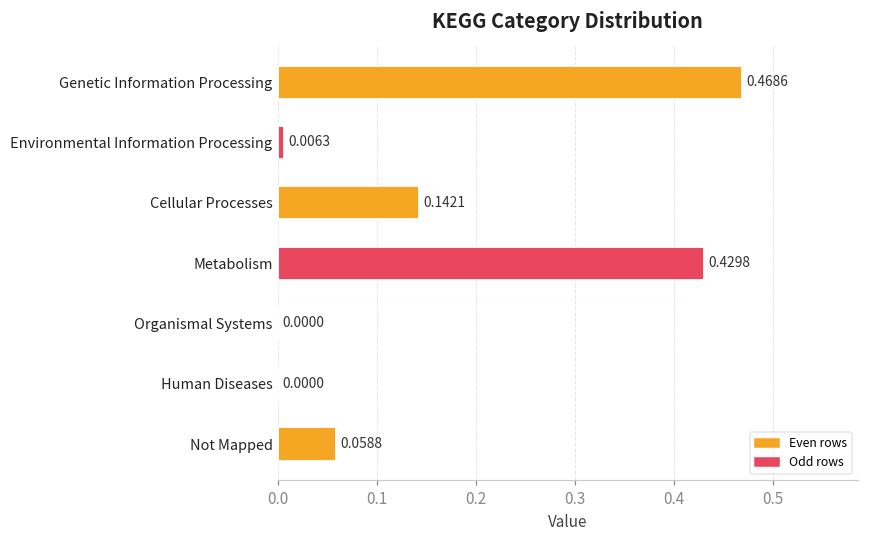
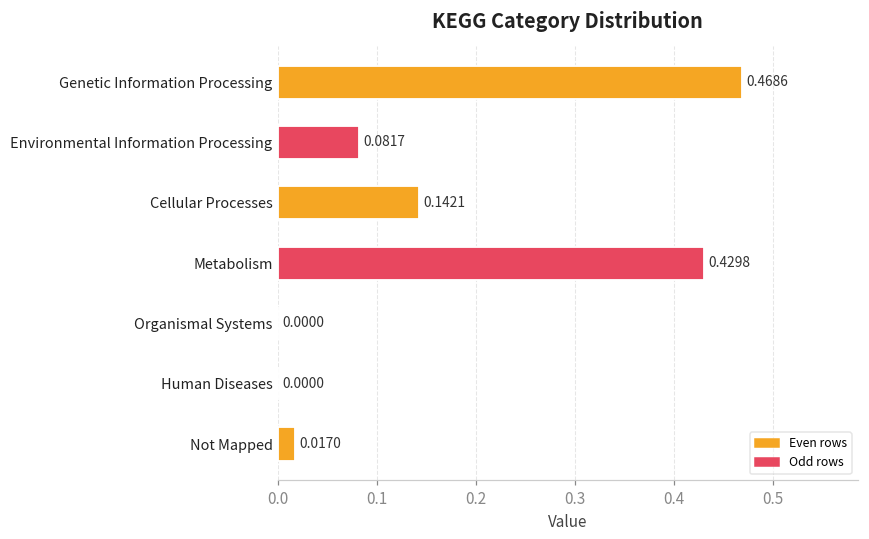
  {
    "Genetic Information Processing": 0.4686,
-   "Environmental Information Processing": 0.0063,
+   "Environmental Information Processing": 0.0817,
    "Cellular Processes": 0.1421,
    "Metabolism": 0.4298,
    "Organismal Systems": 0.0000,
    "Human Diseases": 0.0000,
-   "Not Mapped": 0.0588
+   "Not Mapped": 0.0170
  }
